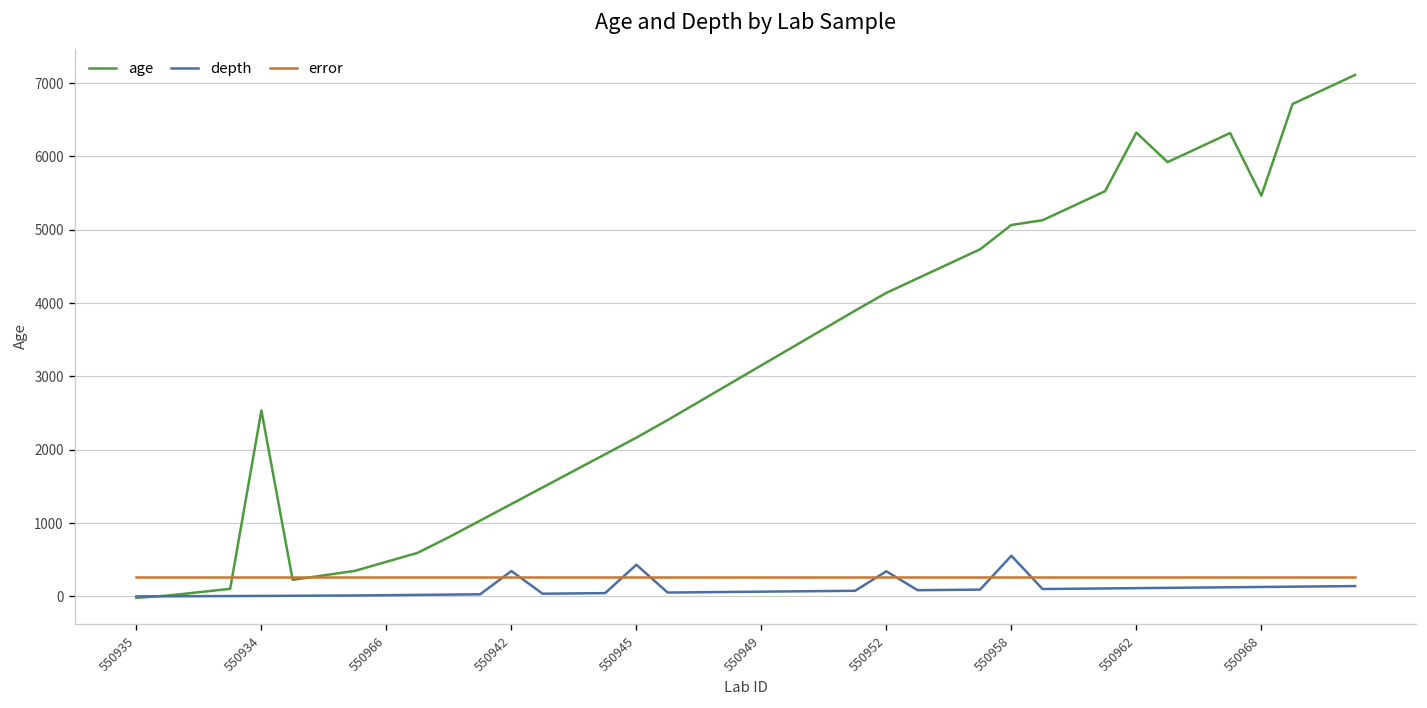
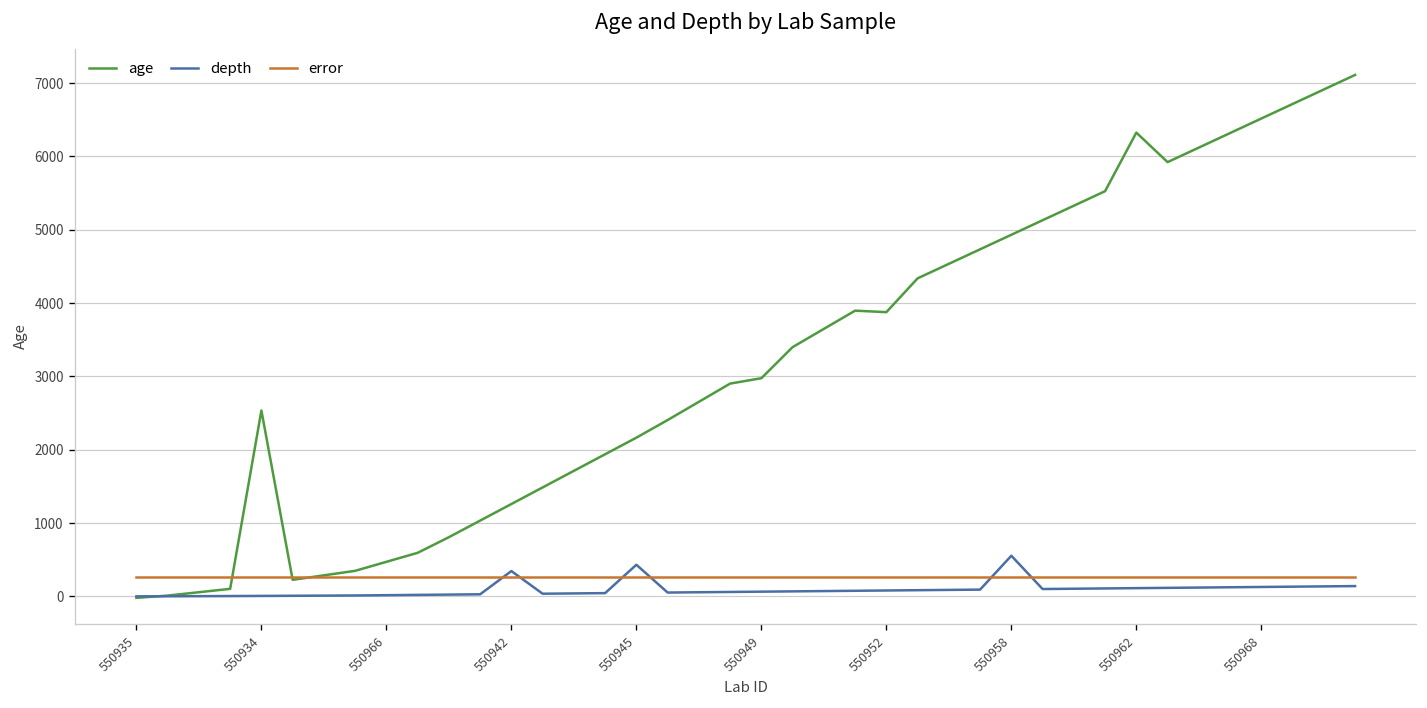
  {
    "age": {
      "550934": 2500,
      "550966": 500,
      "550942": 1300,
      "550945": 2200,
-     "550949": 3200,
-     "550952": 4100,
-     "550958": 5100,
+     "550949": 3000,
+     "550952": 3900,
+     "550958": 4900,
      "550962": 6300,
-     "550968": 5500
+     "550968": 6500
    },
    "depth": {
      "550934": 0,
      "550966": 0,
      "550942": 300,
      "550945": 400,
      "550949": 100,
-     "550952": 300,
+     "550952": 100,
      "550958": 600,
      "550962": 100,
      "550968": 100
    },
    "error": {
      "550935": 300,
      "550934": 300,
      "550966": 300,
      "550942": 300,
      "550945": 300,
      "550949": 300,
      "550952": 300,
      "550958": 300,
      "550962": 300,
      "550968": 300
    }
  }
